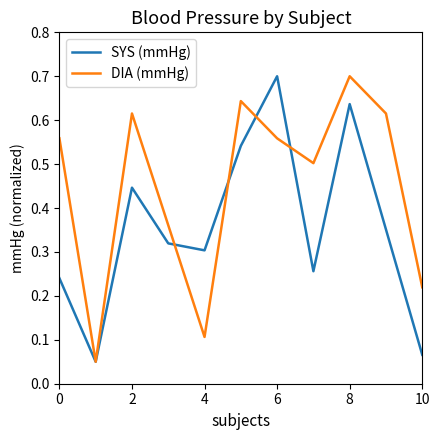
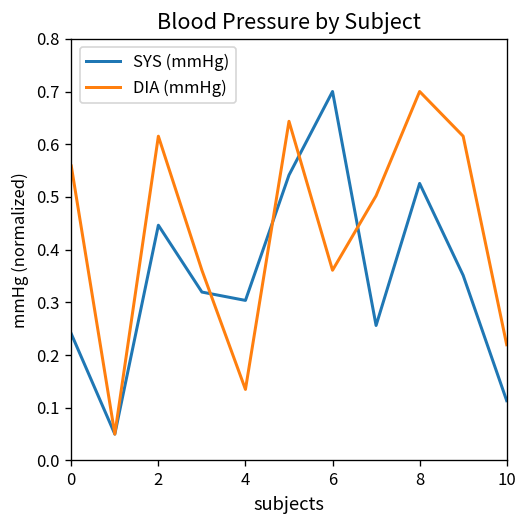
  {
    "SYS (mmHg)": {
      "0": 0.24,
      "2": 0.45,
      "4": 0.30,
      "6": 0.70,
-     "8": 0.64,
-     "10": 0.07
+     "8": 0.53,
+     "10": 0.11
    },
    "DIA (mmHg)": {
      "0": 0.56,
      "2": 0.62,
-     "4": 0.11,
-     "6": 0.56,
+     "4": 0.13,
+     "6": 0.36,
      "8": 0.70,
      "10": 0.22
    }
  }
